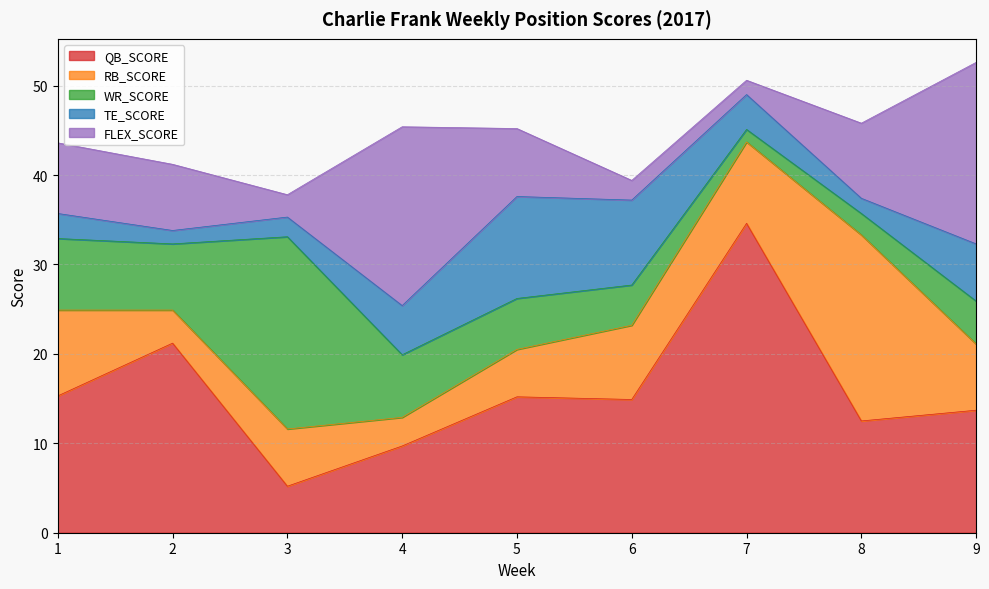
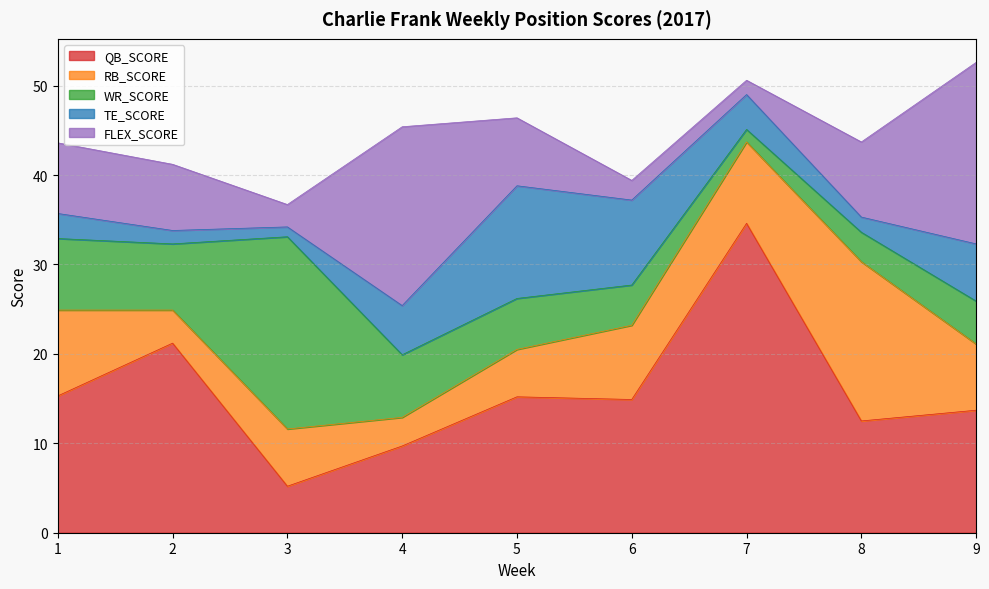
  {
    "QB_SCORE": {
      "1": 15,
      "2": 21,
      "3": 5,
      "4": 10,
      "5": 15,
      "6": 15,
      "7": 35,
      "8": 13,
      "9": 14
    },
    "RB_SCORE": {
      "1": 10,
      "2": 4,
      "3": 6,
      "4": 3,
      "5": 5,
      "6": 8,
      "7": 9,
-     "8": 21,
+     "8": 18,
      "9": 7
    },
    "WR_SCORE": {
      "1": 8,
      "2": 7,
      "3": 22,
      "4": 7,
      "5": 6,
      "6": 5,
      "7": 1,
-     "8": 2,
+     "8": 3,
      "9": 5
    },
    "TE_SCORE": {
      "1": 3,
      "2": 2,
-     "3": 2,
+     "3": 1,
      "4": 6,
-     "5": 11,
+     "5": 13,
      "6": 10,
      "7": 4,
      "8": 2,
      "9": 6
    },
    "FLEX_SCORE": {
      "1": 8,
      "2": 7,
      "3": 3,
      "4": 20,
      "5": 8,
      "6": 2,
      "7": 2,
      "8": 8,
      "9": 20
    }
  }
